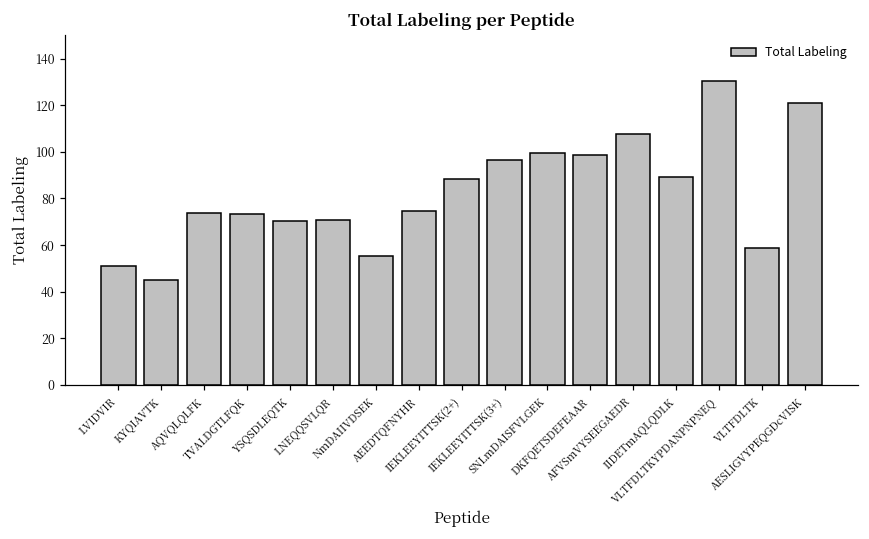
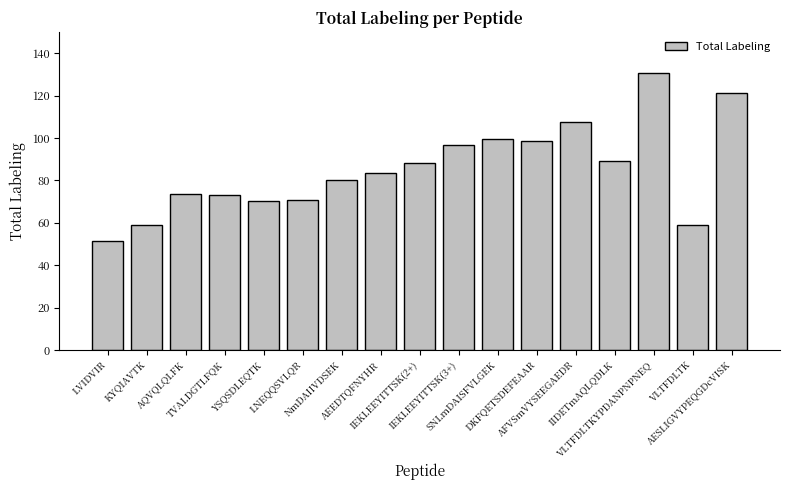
  {
    "LVIDVIR": 51,
-   "KYQIAVTK": 45,
+   "KYQIAVTK": 59,
    "AQVQLQLFK": 74,
    "TVALDGTLFQK": 73,
    "YSQSDLEQTK": 70,
    "LNEQQSVLQR": 71,
-   "NmDAIIVDSEK": 55,
-   "AEEDTQFNYHR": 75,
+   "NmDAIIVDSEK": 80,
+   "AEEDTQFNYHR": 84,
    "IEKLEEYITTSK(2+)": 88,
    "IEKLEEYITTSK(3+)": 97,
    "SNLmDAISFVLGEK": 100,
    "DKFQETSDEFEAAR": 99,
    "AFVSmVYSEEGAEDR": 108,
    "IIDETmAQLQDLK": 89,
    "VLTFDLTKYPDANPNPNEQ": 130,
    "VLTFDLTK": 59,
    "AESLIGVYPEQGDcVISK": 121
  }
